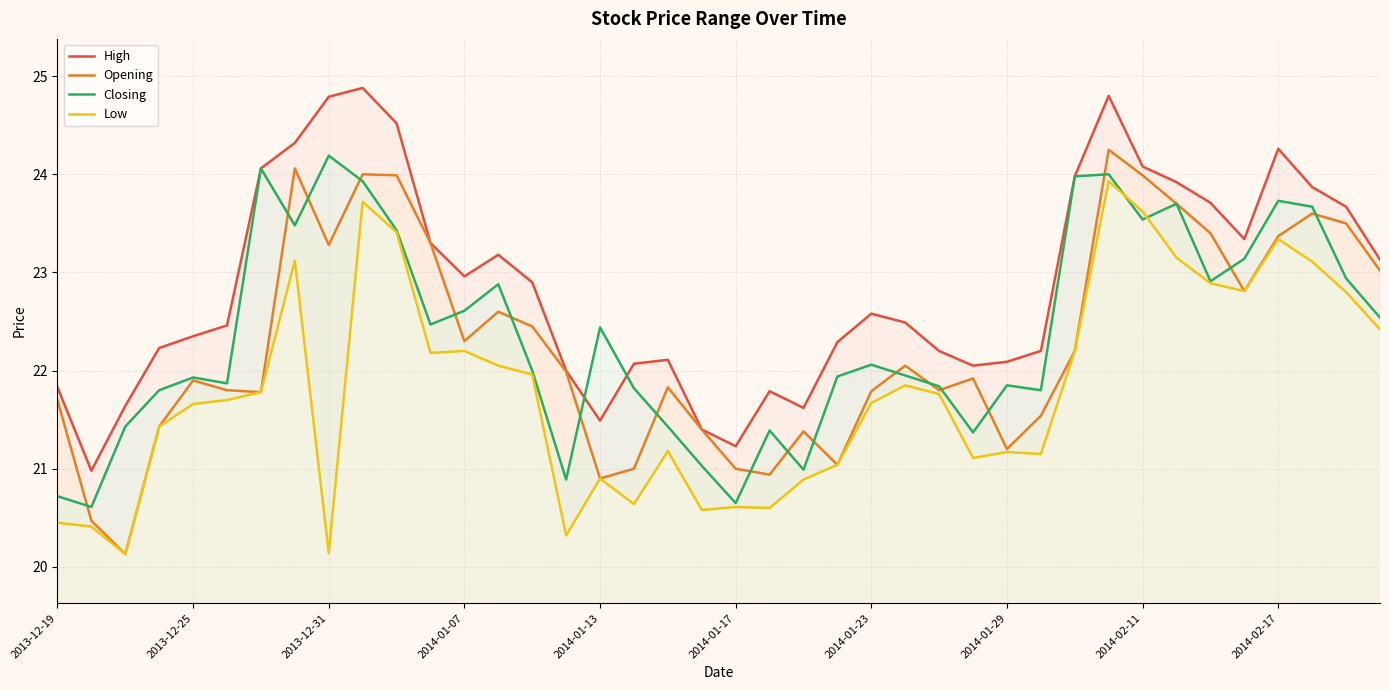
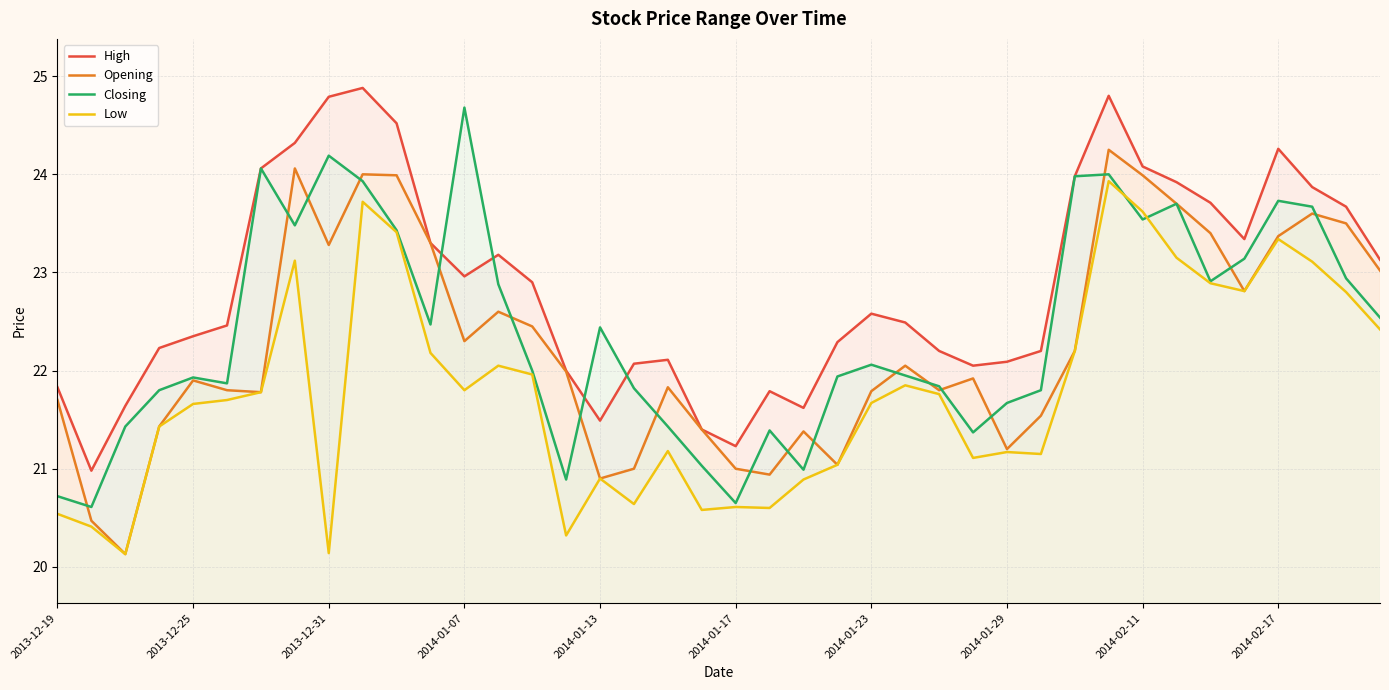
  {
    "Closing": {
      "2013-12-19": 20.7,
      "2013-12-25": 21.9,
      "2013-12-31": 24.2,
-     "2014-01-07": 22.6,
+     "2014-01-07": 24.7,
      "2014-01-13": 22.4,
      "2014-01-17": 20.7,
      "2014-01-23": 22.1,
-     "2014-01-29": 21.9,
+     "2014-01-29": 21.7,
      "2014-02-11": 23.5,
      "2014-02-17": 23.7
    },
    "Low": {
-     "2013-12-19": 20.45,
+     "2013-12-19": 20.54,
      "2013-12-25": 21.7,
      "2013-12-31": 20.1,
-     "2014-01-07": 22.2,
+     "2014-01-07": 21.8,
      "2014-01-17": 20.6,
      "2014-01-23": 21.7,
      "2014-01-29": 21.2,
      "2014-02-11": 23.6,
      "2014-02-17": 23.3
    }
  }
